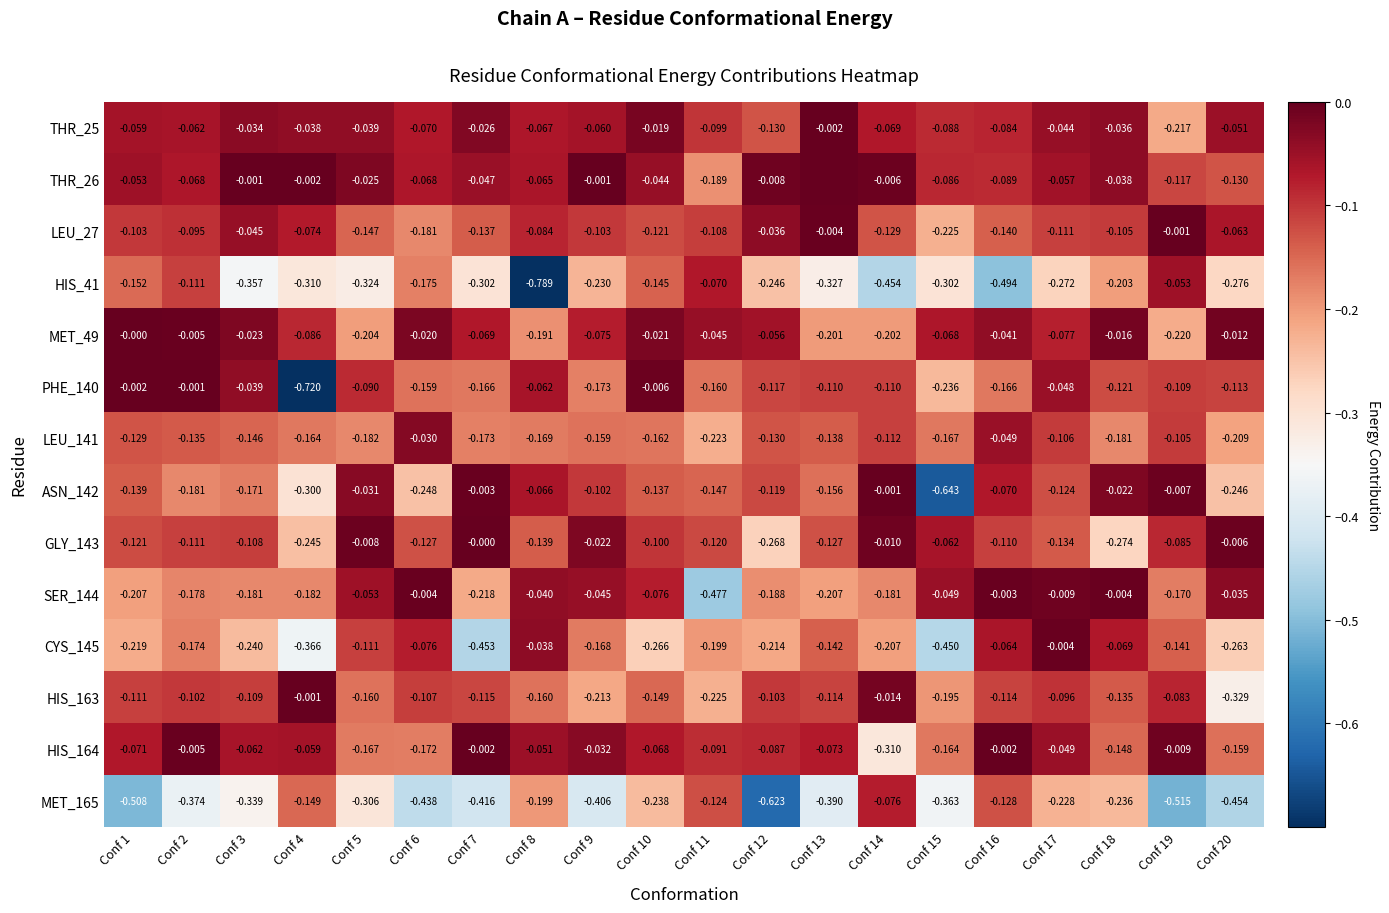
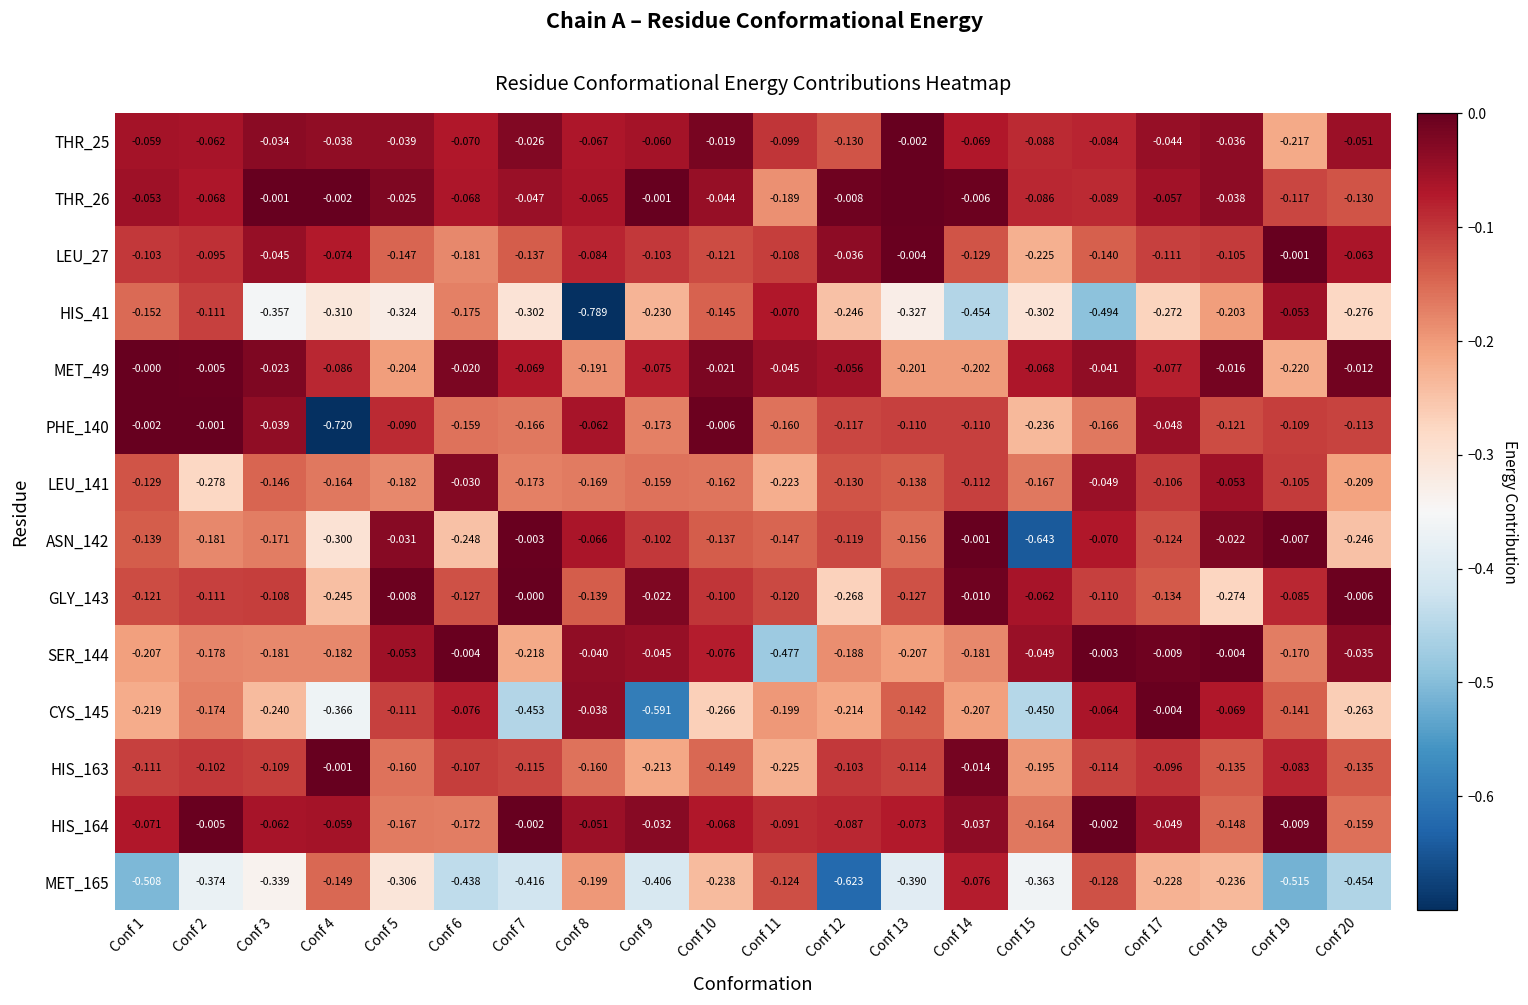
  {
    "LEU_141": {
      "Conf 1": -0.129,
-     "Conf 2": -0.135,
+     "Conf 2": -0.278,
      "Conf 3": -0.146,
      "Conf 4": -0.164,
      "Conf 5": -0.182,
      "Conf 6": -0.030,
      "Conf 7": -0.173,
      "Conf 8": -0.169,
      "Conf 9": -0.159,
      "Conf 10": -0.162,
      "Conf 11": -0.223,
      "Conf 12": -0.130,
      "Conf 13": -0.138,
      "Conf 14": -0.112,
      "Conf 15": -0.167,
      "Conf 16": -0.049,
      "Conf 17": -0.106,
-     "Conf 18": -0.181,
+     "Conf 18": -0.053,
      "Conf 19": -0.105,
      "Conf 20": -0.209
    },
    "CYS_145": {
      "Conf 1": -0.219,
      "Conf 2": -0.174,
      "Conf 3": -0.240,
      "Conf 4": -0.366,
      "Conf 5": -0.111,
      "Conf 6": -0.076,
      "Conf 7": -0.453,
      "Conf 8": -0.038,
-     "Conf 9": -0.168,
+     "Conf 9": -0.591,
      "Conf 10": -0.266,
      "Conf 11": -0.199,
      "Conf 12": -0.214,
      "Conf 13": -0.142,
      "Conf 14": -0.207,
      "Conf 15": -0.450,
      "Conf 16": -0.064,
      "Conf 17": -0.004,
      "Conf 18": -0.069,
      "Conf 19": -0.141,
      "Conf 20": -0.263
    },
    "HIS_163": {
      "Conf 1": -0.111,
      "Conf 2": -0.102,
      "Conf 3": -0.109,
      "Conf 4": -0.001,
      "Conf 5": -0.160,
      "Conf 6": -0.107,
      "Conf 7": -0.115,
      "Conf 8": -0.160,
      "Conf 9": -0.213,
      "Conf 10": -0.149,
      "Conf 11": -0.225,
      "Conf 12": -0.103,
      "Conf 13": -0.114,
      "Conf 14": -0.014,
      "Conf 15": -0.195,
      "Conf 16": -0.114,
      "Conf 17": -0.096,
      "Conf 18": -0.135,
      "Conf 19": -0.083,
-     "Conf 20": -0.329
+     "Conf 20": -0.135
    },
    "HIS_164": {
      "Conf 1": -0.071,
      "Conf 2": -0.005,
      "Conf 3": -0.062,
      "Conf 4": -0.059,
      "Conf 5": -0.167,
      "Conf 6": -0.172,
      "Conf 7": -0.002,
      "Conf 8": -0.051,
      "Conf 9": -0.032,
      "Conf 10": -0.068,
      "Conf 11": -0.091,
      "Conf 12": -0.087,
      "Conf 13": -0.073,
-     "Conf 14": -0.310,
+     "Conf 14": -0.037,
      "Conf 15": -0.164,
      "Conf 16": -0.002,
      "Conf 17": -0.049,
      "Conf 18": -0.148,
      "Conf 19": -0.009,
      "Conf 20": -0.159
    }
  }
